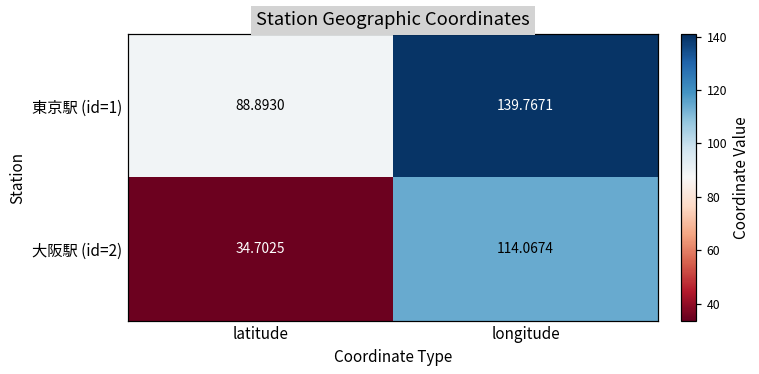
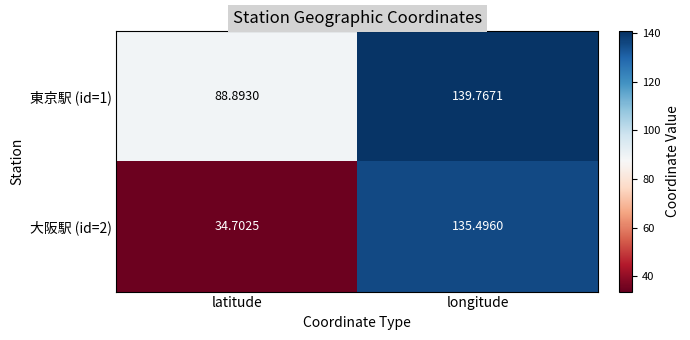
  {
    "東京駅 (id=1)": {
      "latitude": 88.8930,
      "longitude": 139.7671
    },
    "大阪駅 (id=2)": {
      "latitude": 34.7025,
-     "longitude": 114.0674
+     "longitude": 135.4960
    }
  }
